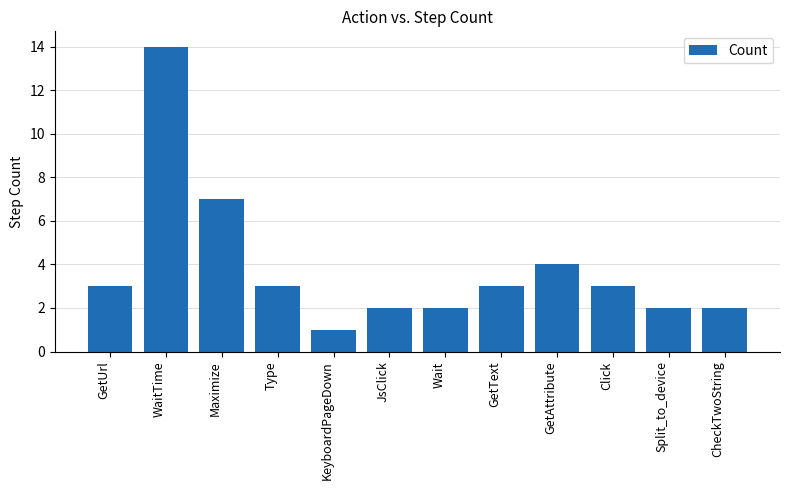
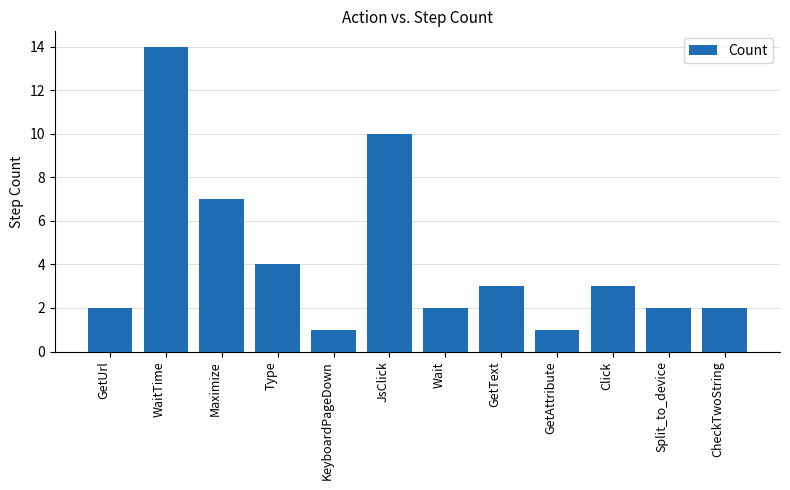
  {
-   "GetUrl": 3,
+   "GetUrl": 2,
    "WaitTime": 14,
    "Maximize": 7,
-   "Type": 3,
+   "Type": 4,
    "KeyboardPageDown": 1,
-   "JsClick": 2,
+   "JsClick": 10,
    "Wait": 2,
    "GetText": 3,
-   "GetAttribute": 4,
+   "GetAttribute": 1,
    "Click": 3,
    "Split_to_device": 2,
    "CheckTwoString": 2
  }
